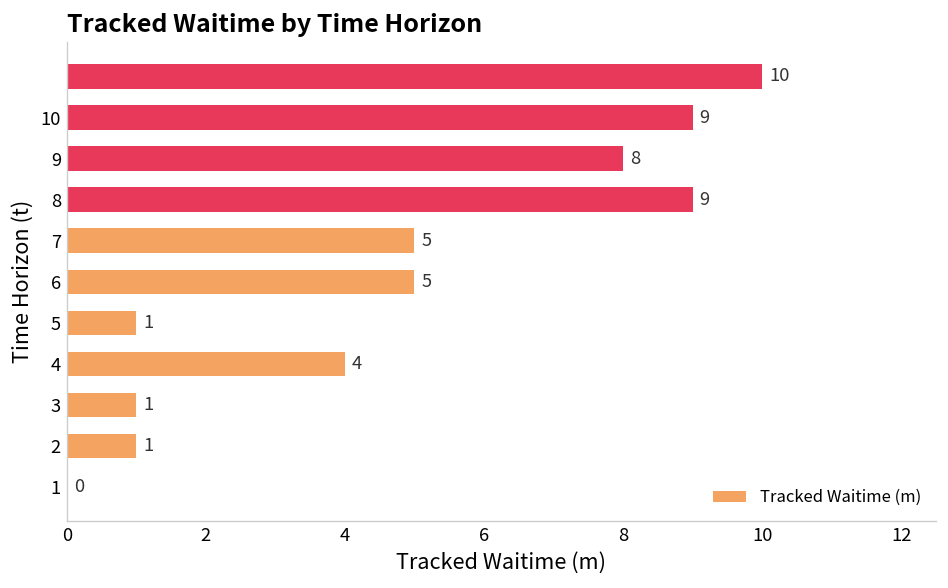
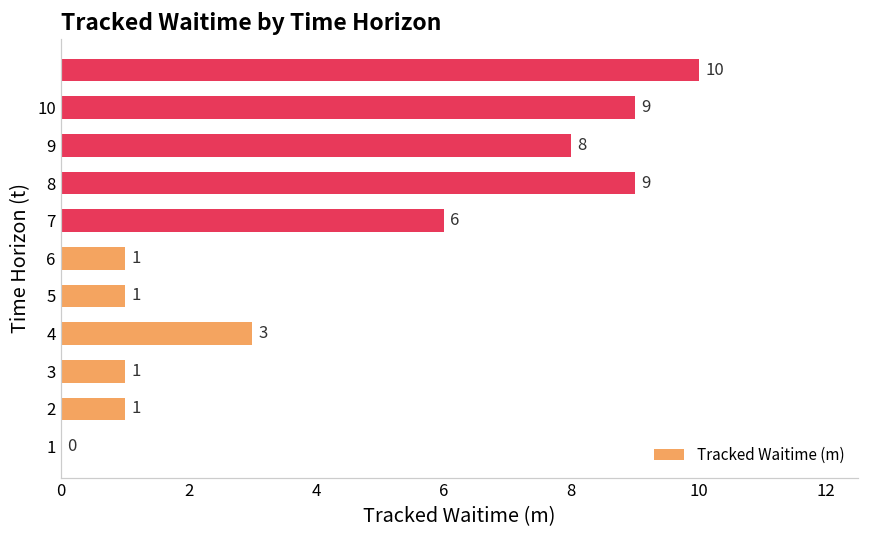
  {
    "10": 9,
    "9": 8,
    "8": 9,
-   "7": 5,
-   "6": 5,
+   "7": 6,
+   "6": 1,
    "5": 1,
-   "4": 4,
+   "4": 3,
    "3": 1,
    "2": 1,
    "1": 0
  }
